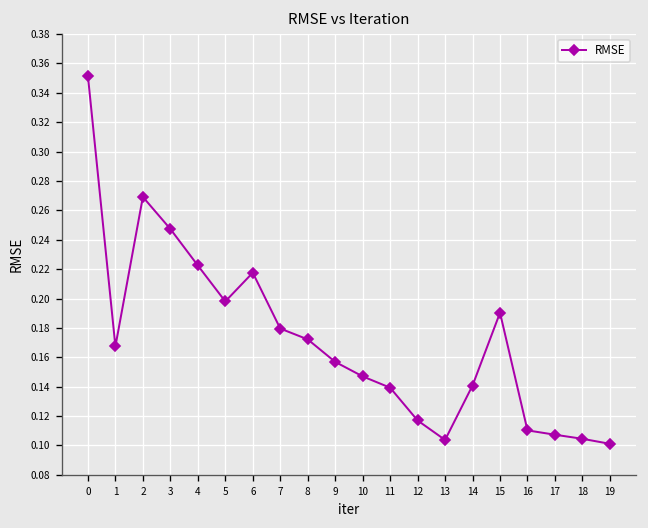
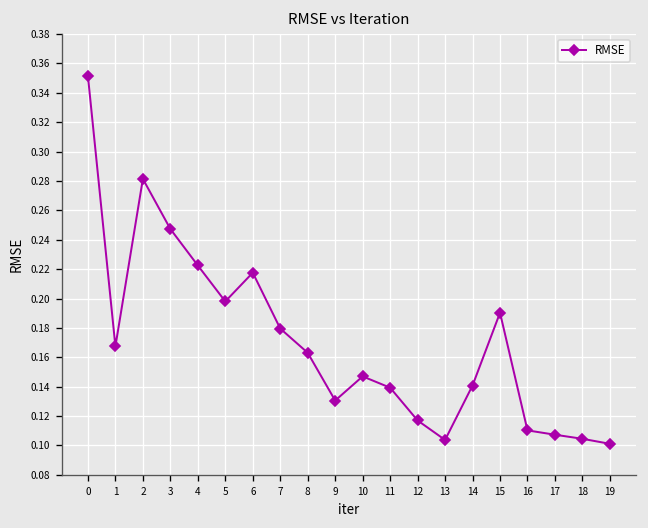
  {
    "0": 0.351,
    "1": 0.167,
-   "2": 0.269,
+   "2": 0.281,
    "3": 0.247,
    "4": 0.223,
    "5": 0.198,
    "6": 0.218,
    "7": 0.180,
-   "8": 0.172,
-   "9": 0.157,
+   "8": 0.163,
+   "9": 0.131,
    "10": 0.147,
    "11": 0.139,
    "12": 0.117,
    "13": 0.104,
    "14": 0.141,
    "15": 0.190,
    "16": 0.110,
    "17": 0.107,
    "18": 0.105,
    "19": 0.101
  }
